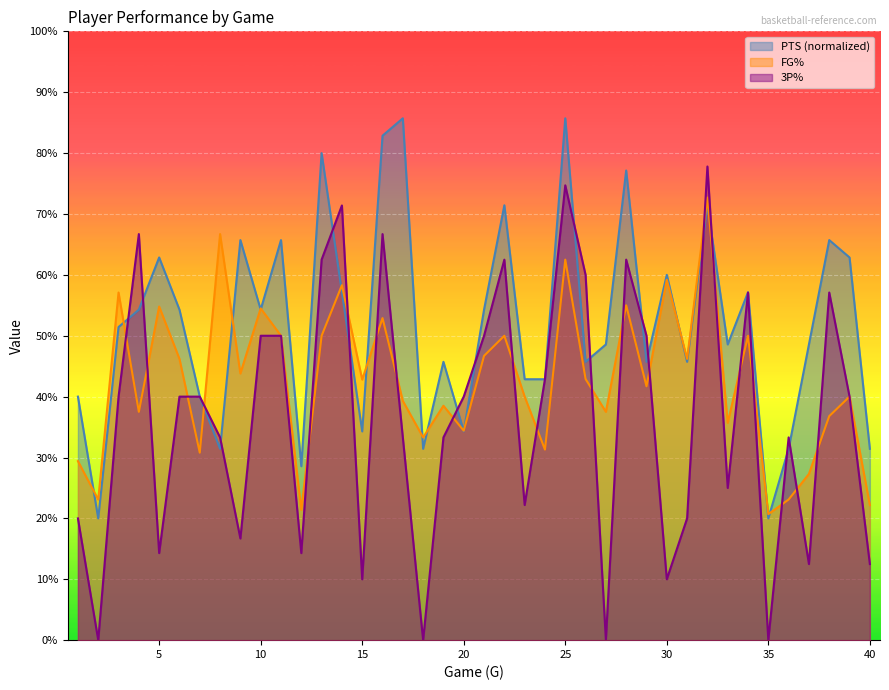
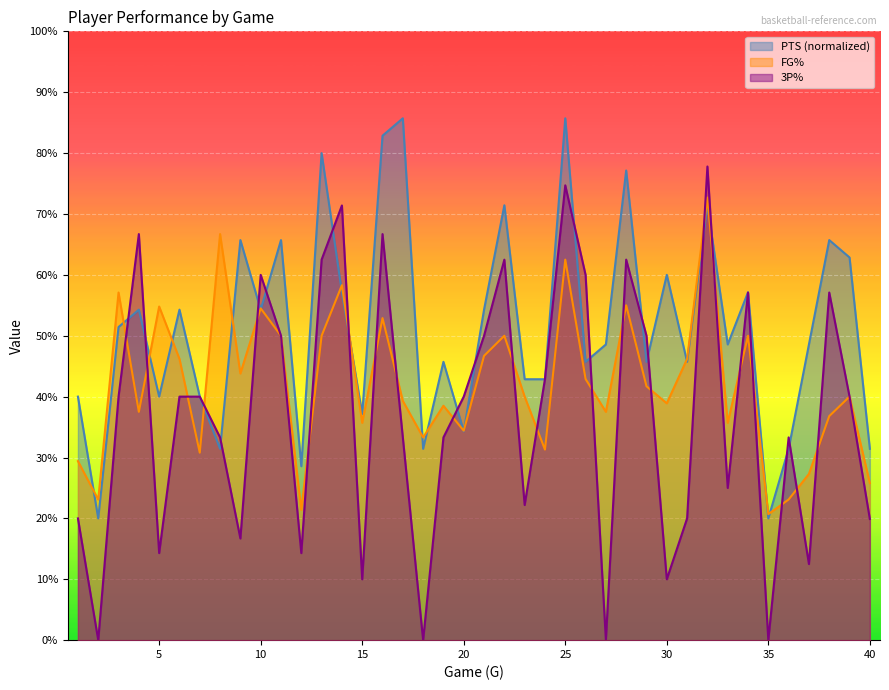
  {
    "PTS (normalized)": {
-     "5": "63%",
-     "15": "34%",
+     "5": "40%",
+     "15": "37%",
      "25": "86%",
      "30": "60%",
      "35": "20%",
      "40": "31%"
    },
    "FG%": {
      "5": "55%",
-     "15": "43%",
+     "15": "36%",
      "25": "63%",
-     "30": "59%",
+     "30": "39%",
      "35": "21%",
-     "40": "22%"
+     "40": "26%"
    },
    "3P%": {
      "5": "14%",
-     "10": "50%",
+     "10": "60%",
      "15": "10%",
      "20": "40%",
      "25": "75%",
      "30": "10%",
      "35": "0%",
-     "40": "13%"
+     "40": "20%"
    }
  }
